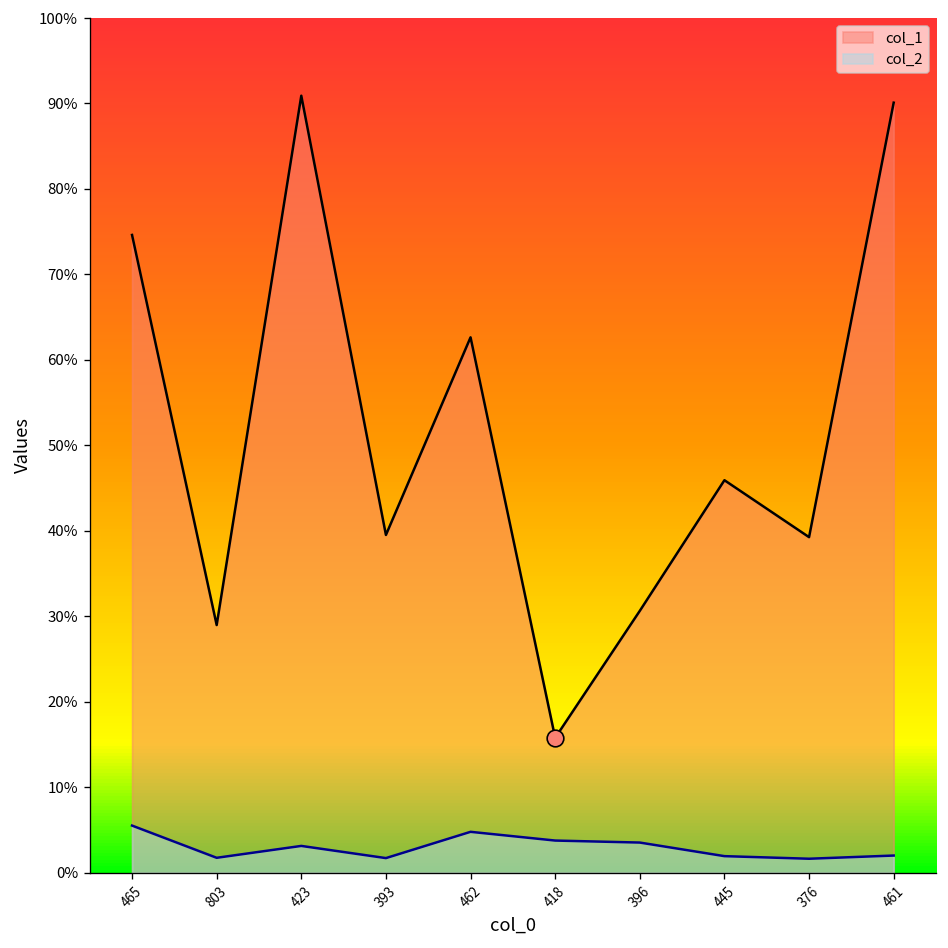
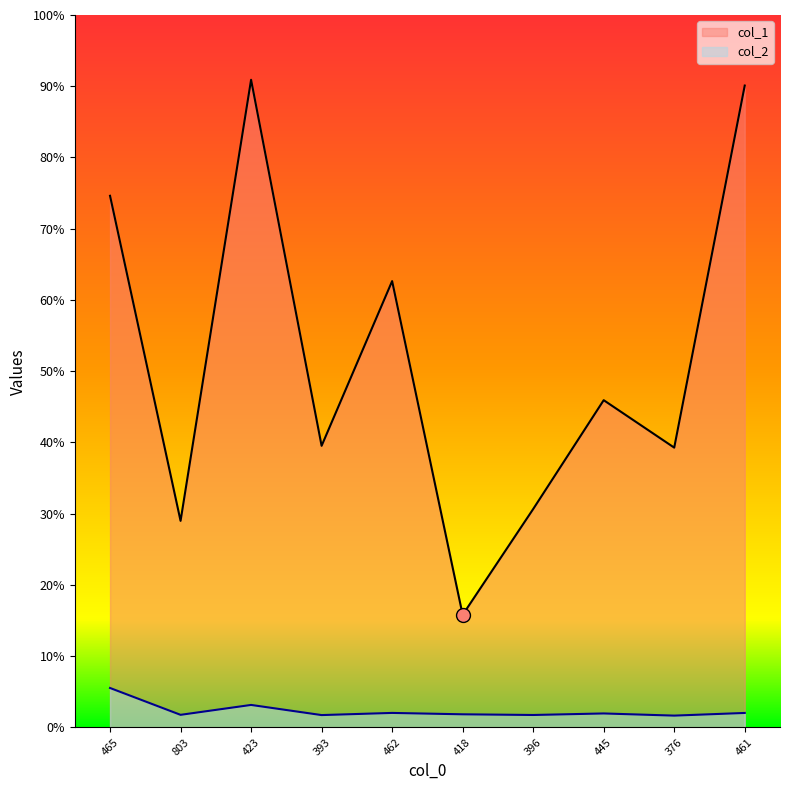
  {
    "col_2": {
      "465": "6%",
      "803": "2%",
      "423": "3%",
      "393": "2%",
-     "462": "5%",
-     "418": "4%",
-     "396": "4%",
+     "462": "2%",
+     "418": "2%",
+     "396": "2%",
      "445": "2%",
      "376": "2%",
      "461": "2%"
    }
  }
